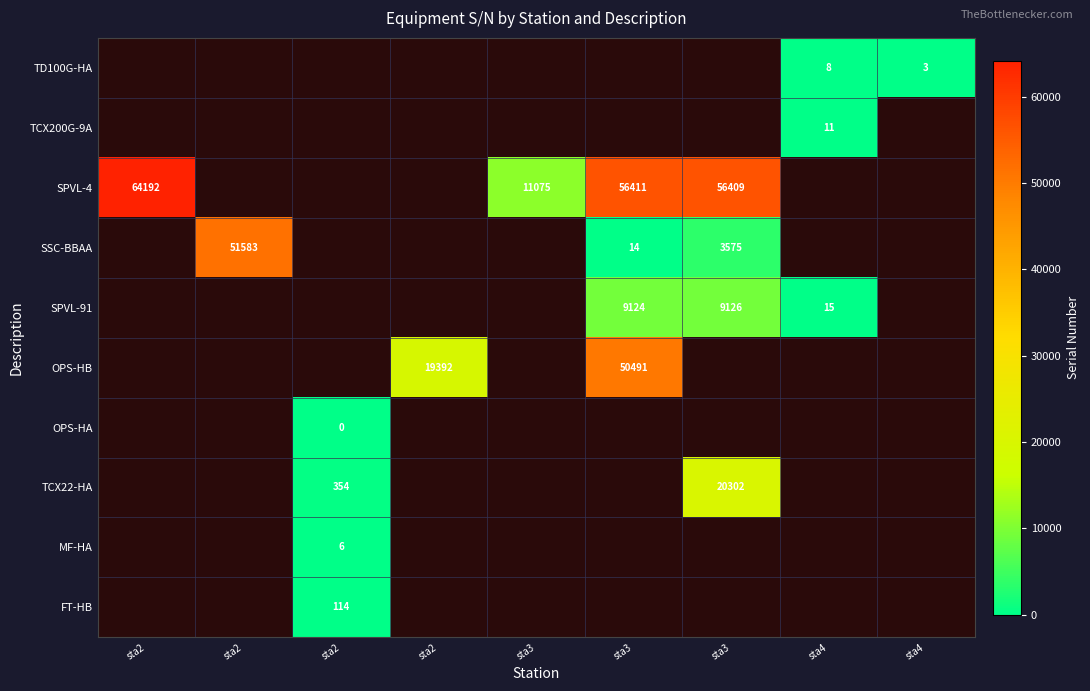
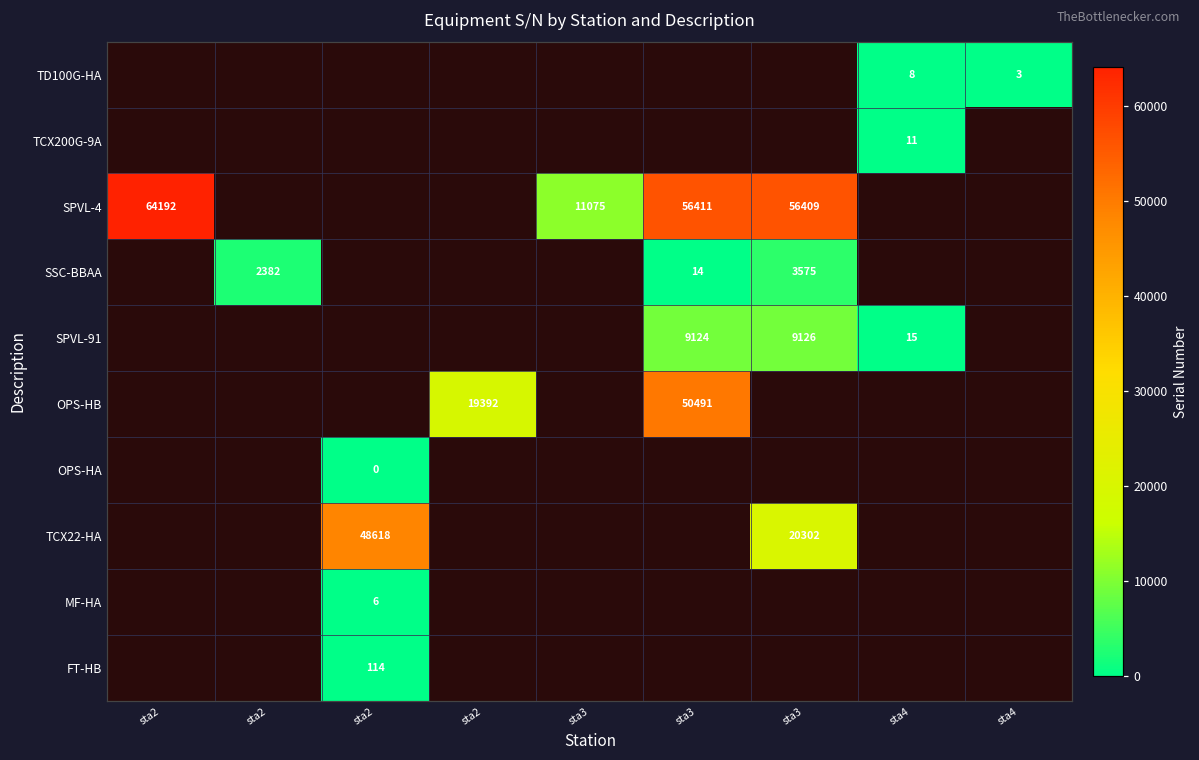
  {
    "TCX200G-9A": {
      "sta4": 11
    },
    "SPVL-4": {
      "sta2": 64192
    },
    "SSC-BBAA": {
-     "sta2": 51583
+     "sta2": 2382
    },
    "SPVL-91": {
      "sta4": 15
    },
    "OPS-HB": {
      "sta2": 19392,
      "sta3": 50491
    },
    "OPS-HA": {
      "sta2": 0
    },
    "TCX22-HA": {
-     "sta2": 354,
+     "sta2": 48618,
      "sta3": 20302
    },
    "MF-HA": {
      "sta2": 6
    },
    "FT-HB": {
      "sta2": 114
    }
  }
